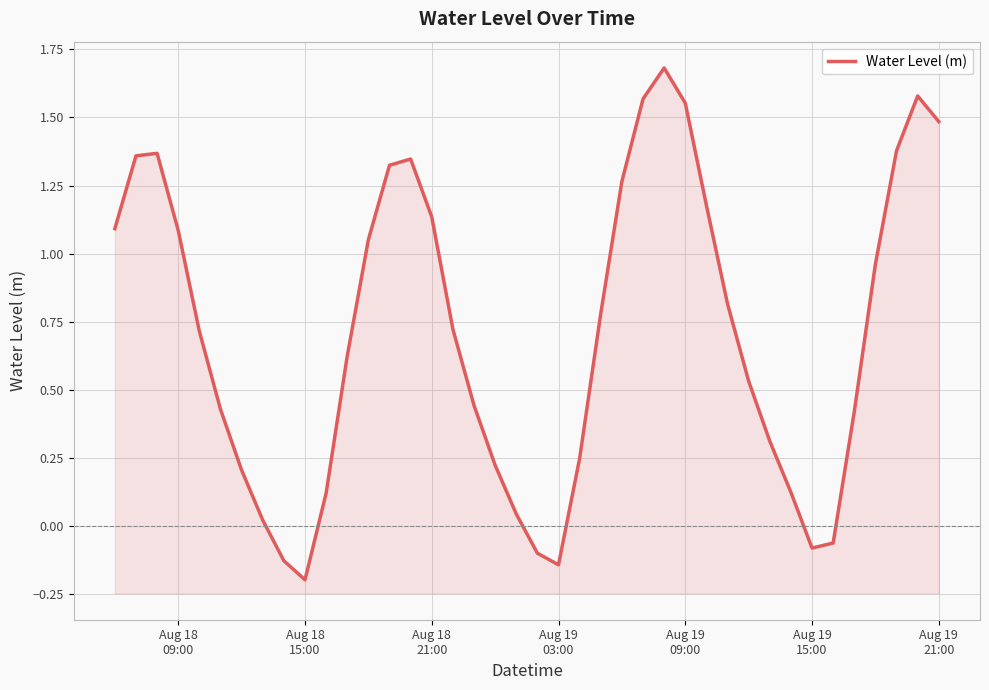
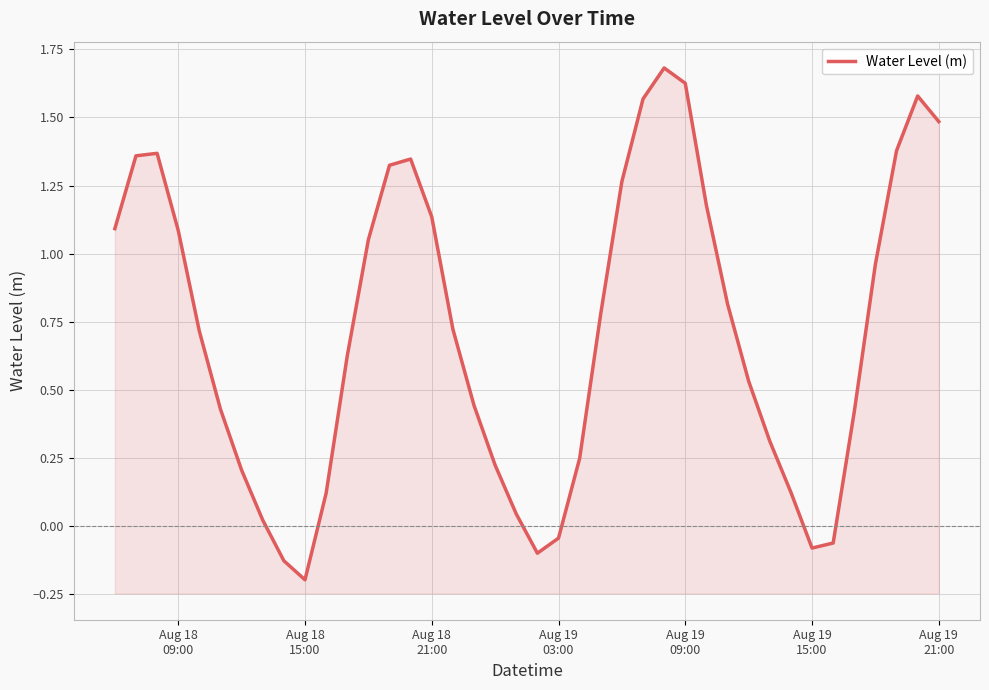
  {
    "Aug 18 09:00": 1.09,
    "Aug 18 15:00": -0.20,
    "Aug 18 21:00": 1.14,
-   "Aug 19 03:00": -0.14,
-   "Aug 19 09:00": 1.55,
+   "Aug 19 03:00": -0.04,
+   "Aug 19 09:00": 1.63,
    "Aug 19 15:00": -0.08,
    "Aug 19 21:00": 1.48
  }
